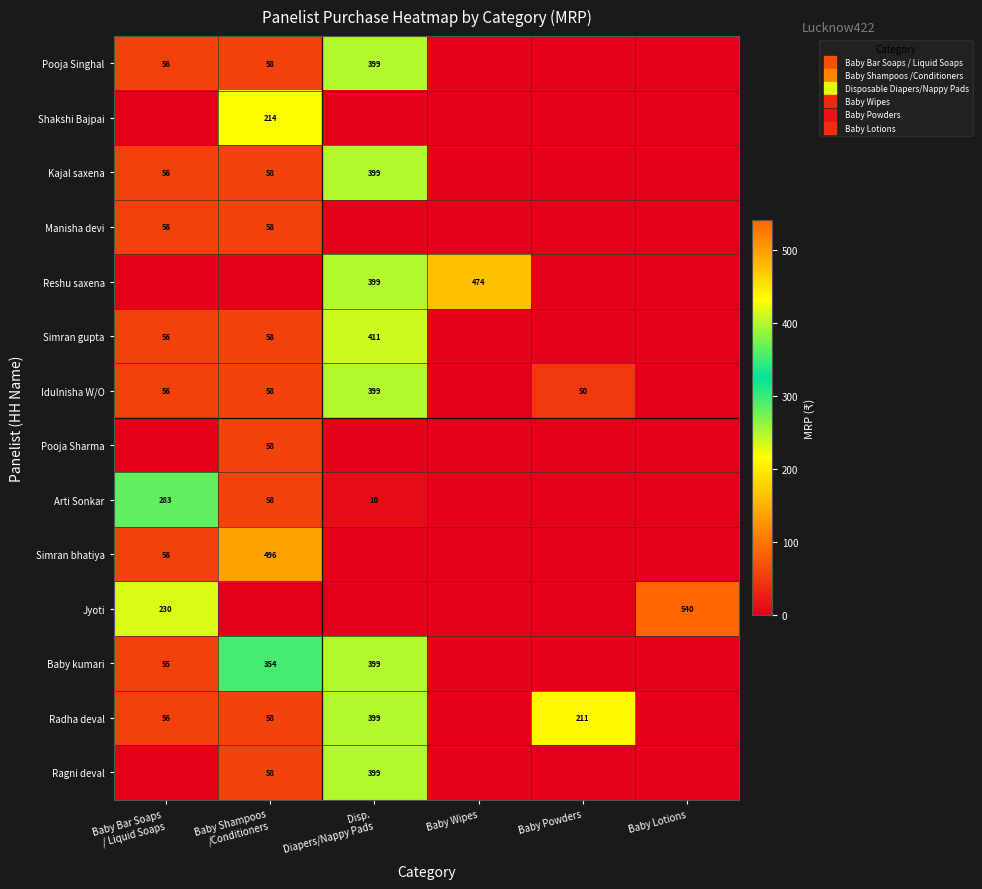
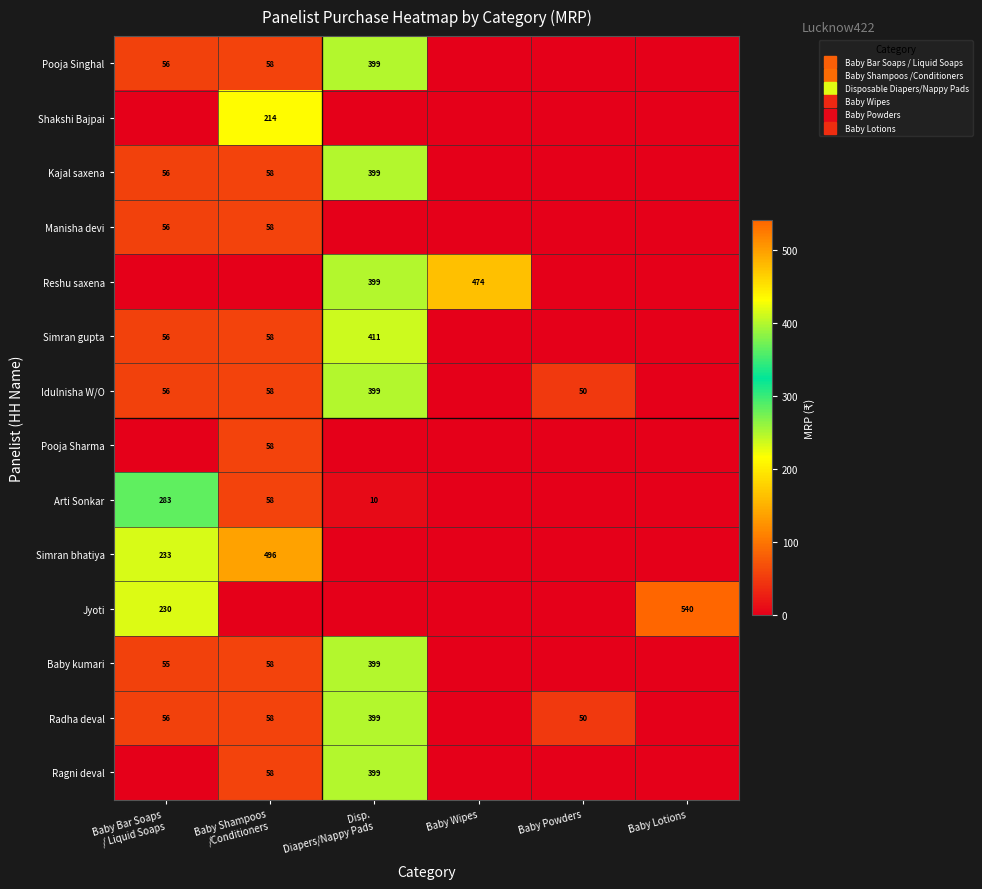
  {
    "Pooja Singhal": {
      "Baby Bar Soaps / Liquid Soaps": 56,
      "Baby Shampoos /Conditioners": 58,
      "Disp. Diapers/Nappy Pads": 399
    },
    "Shakshi Bajpai": {
      "Baby Shampoos /Conditioners": 214
    },
    "Kajal saxena": {
      "Baby Bar Soaps / Liquid Soaps": 56,
      "Baby Shampoos /Conditioners": 58,
      "Disp. Diapers/Nappy Pads": 399
    },
    "Manisha devi": {
      "Baby Bar Soaps / Liquid Soaps": 56,
      "Baby Shampoos /Conditioners": 58
    },
    "Reshu saxena": {
      "Disp. Diapers/Nappy Pads": 399,
      "Baby Wipes": 474
    },
    "Simran gupta": {
      "Baby Bar Soaps / Liquid Soaps": 56,
      "Baby Shampoos /Conditioners": 58,
      "Disp. Diapers/Nappy Pads": 411
    },
    "Idulnisha W/O": {
      "Baby Bar Soaps / Liquid Soaps": 56,
      "Baby Shampoos /Conditioners": 58,
      "Disp. Diapers/Nappy Pads": 399,
      "Baby Powders": 50
    },
    "Pooja Sharma": {
      "Baby Shampoos /Conditioners": 58
    },
    "Arti Sonkar": {
      "Baby Bar Soaps / Liquid Soaps": 283,
      "Baby Shampoos /Conditioners": 58,
      "Disp. Diapers/Nappy Pads": 10
    },
    "Simran bhatiya": {
-     "Baby Bar Soaps / Liquid Soaps": 56,
+     "Baby Bar Soaps / Liquid Soaps": 233,
      "Baby Shampoos /Conditioners": 496
    },
    "Jyoti": {
      "Baby Bar Soaps / Liquid Soaps": 230,
      "Baby Lotions": 540
    },
    "Baby kumari": {
      "Baby Bar Soaps / Liquid Soaps": 55,
-     "Baby Shampoos /Conditioners": 354,
+     "Baby Shampoos /Conditioners": 58,
      "Disp. Diapers/Nappy Pads": 399
    },
    "Radha deval": {
      "Baby Bar Soaps / Liquid Soaps": 56,
      "Baby Shampoos /Conditioners": 58,
      "Disp. Diapers/Nappy Pads": 399,
-     "Baby Powders": 211
+     "Baby Powders": 50
    },
    "Ragni deval": {
      "Baby Shampoos /Conditioners": 58,
      "Disp. Diapers/Nappy Pads": 399
    }
  }
